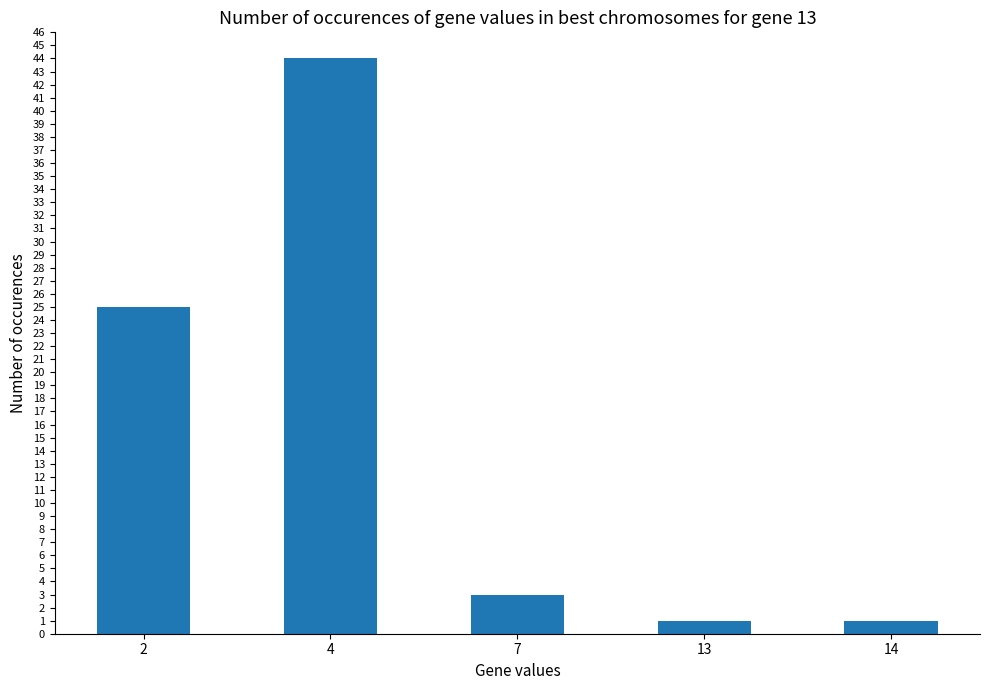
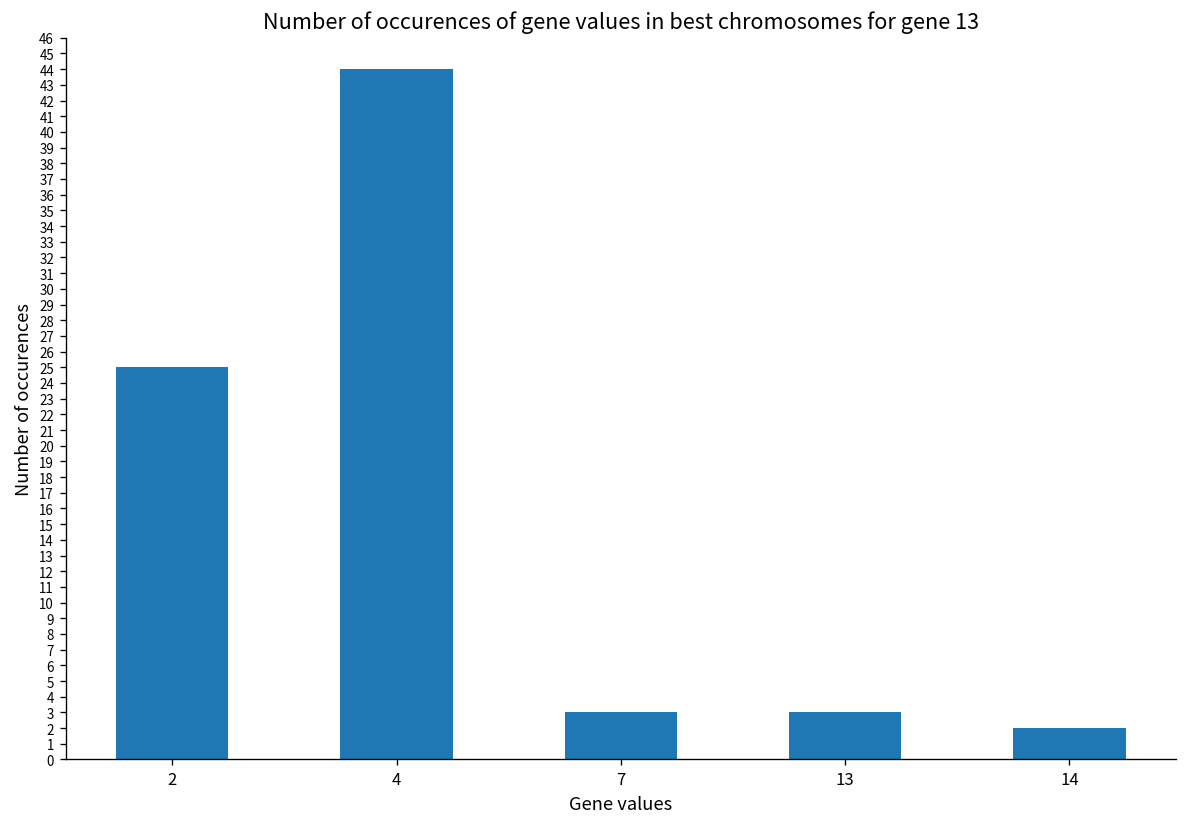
  {
    "2": 25,
    "4": 44,
    "7": 3,
-   "13": 1,
-   "14": 1
+   "13": 3,
+   "14": 2
  }
